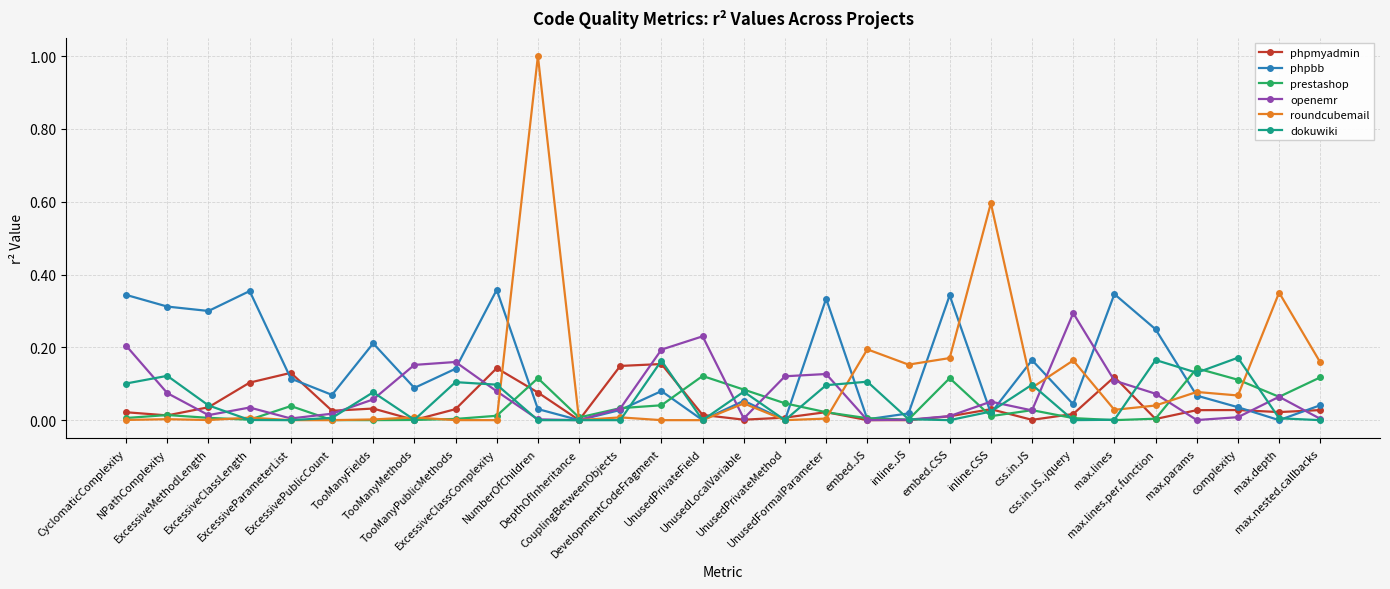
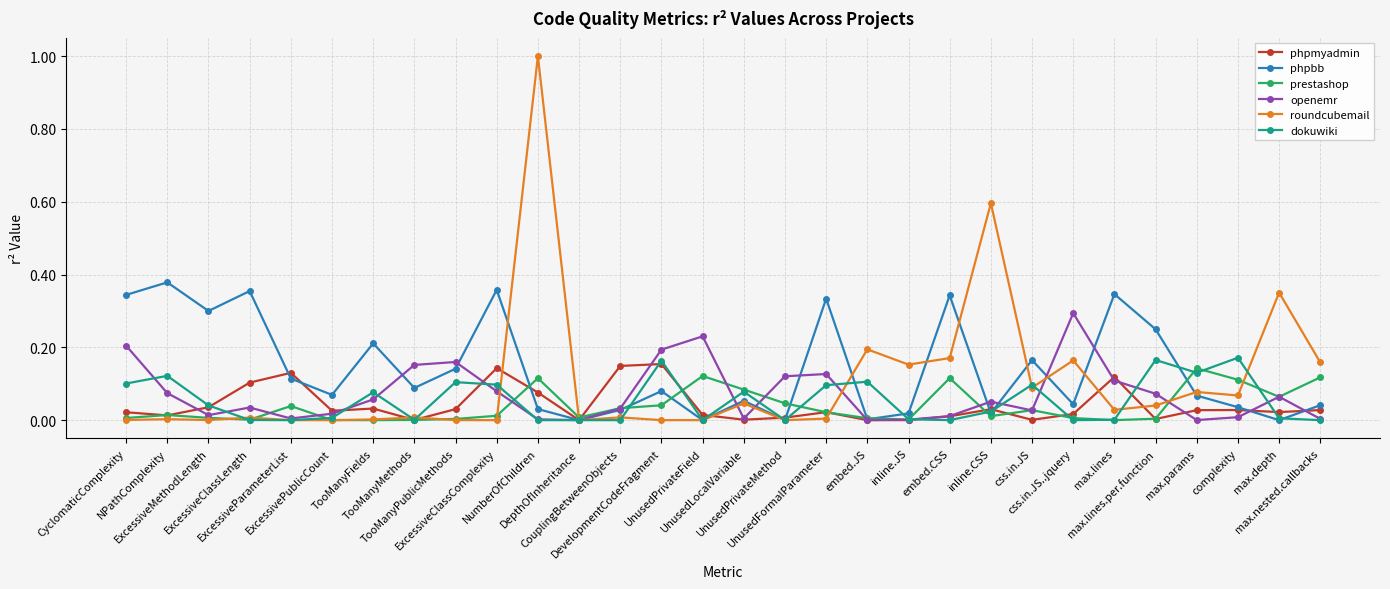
  {
    "phpmyadmin": {
      "CyclomaticComplexity": 0.02,
      "ExcessiveClassLength": 0.10,
      "ExcessiveParameterList": 0.13,
      "ExcessivePublicCount": 0.03,
      "TooManyFields": 0.03,
      "TooManyPublicMethods": 0.03,
      "ExcessiveClassComplexity": 0.14,
      "NumberOfChildren": 0.08,
      "CouplingBetweenObjects": 0.15,
      "DevelopmentCodeFragment": 0.15,
      "UnusedPrivateField": 0.01,
      "css.in.JS": 0.00,
      "css.in.JS..jquery": 0.02,
      "max.lines": 0.12,
      "max.params": 0.03,
      "complexity": 0.03,
      "max.depth": 0.02,
      "max.nested.callbacks": 0.03
    },
    "phpbb": {
      "CyclomaticComplexity": 0.34,
-     "NPathComplexity": 0.31,
+     "NPathComplexity": 0.38,
      "ExcessiveMethodLength": 0.30,
      "ExcessiveClassLength": 0.35,
      "ExcessiveParameterList": 0.11,
      "ExcessivePublicCount": 0.07,
      "TooManyFields": 0.21,
      "TooManyMethods": 0.09,
      "TooManyPublicMethods": 0.14,
      "ExcessiveClassComplexity": 0.36,
      "NumberOfChildren": 0.03,
      "DevelopmentCodeFragment": 0.08,
      "UnusedLocalVariable": 0.05,
      "UnusedFormalParameter": 0.33,
      "inline.JS": 0.02,
      "embed.CSS": 0.34,
      "css.in.JS": 0.16,
      "css.in.JS..jquery": 0.04,
      "max.lines": 0.35,
      "max.lines.per.function": 0.25,
      "max.params": 0.07,
      "complexity": 0.04,
      "max.nested.callbacks": 0.04
    },
    "openemr": {
      "CyclomaticComplexity": 0.20,
      "NPathComplexity": 0.07,
      "ExcessiveMethodLength": 0.01,
      "ExcessiveClassLength": 0.03,
      "ExcessivePublicCount": 0.02,
      "TooManyFields": 0.06,
      "TooManyMethods": 0.15,
      "TooManyPublicMethods": 0.16,
      "ExcessiveClassComplexity": 0.08,
      "DevelopmentCodeFragment": 0.19,
      "UnusedPrivateField": 0.23,
      "UnusedPrivateMethod": 0.12,
      "UnusedFormalParameter": 0.13,
      "inline.CSS": 0.05,
      "css.in.JS..jquery": 0.29,
      "max.lines": 0.11,
      "max.lines.per.function": 0.07,
      "max.params": 0.00,
      "complexity": 0.01
    },
    "roundcubemail": {
      "NPathComplexity": 0.00,
      "ExcessiveClassComplexity": 0.00,
      "NumberOfChildren": 1.00,
      "CouplingBetweenObjects": 0.01,
      "DevelopmentCodeFragment": 0.00,
      "UnusedLocalVariable": 0.05,
      "UnusedFormalParameter": 0.00,
      "embed.JS": 0.19,
      "inline.JS": 0.15,
      "embed.CSS": 0.17,
      "inline.CSS": 0.60,
      "css.in.JS": 0.09,
      "css.in.JS..jquery": 0.16,
      "max.lines": 0.03,
      "max.lines.per.function": 0.04,
      "max.params": 0.08,
      "complexity": 0.07,
      "max.depth": 0.35,
      "max.nested.callbacks": 0.16
    }
  }
